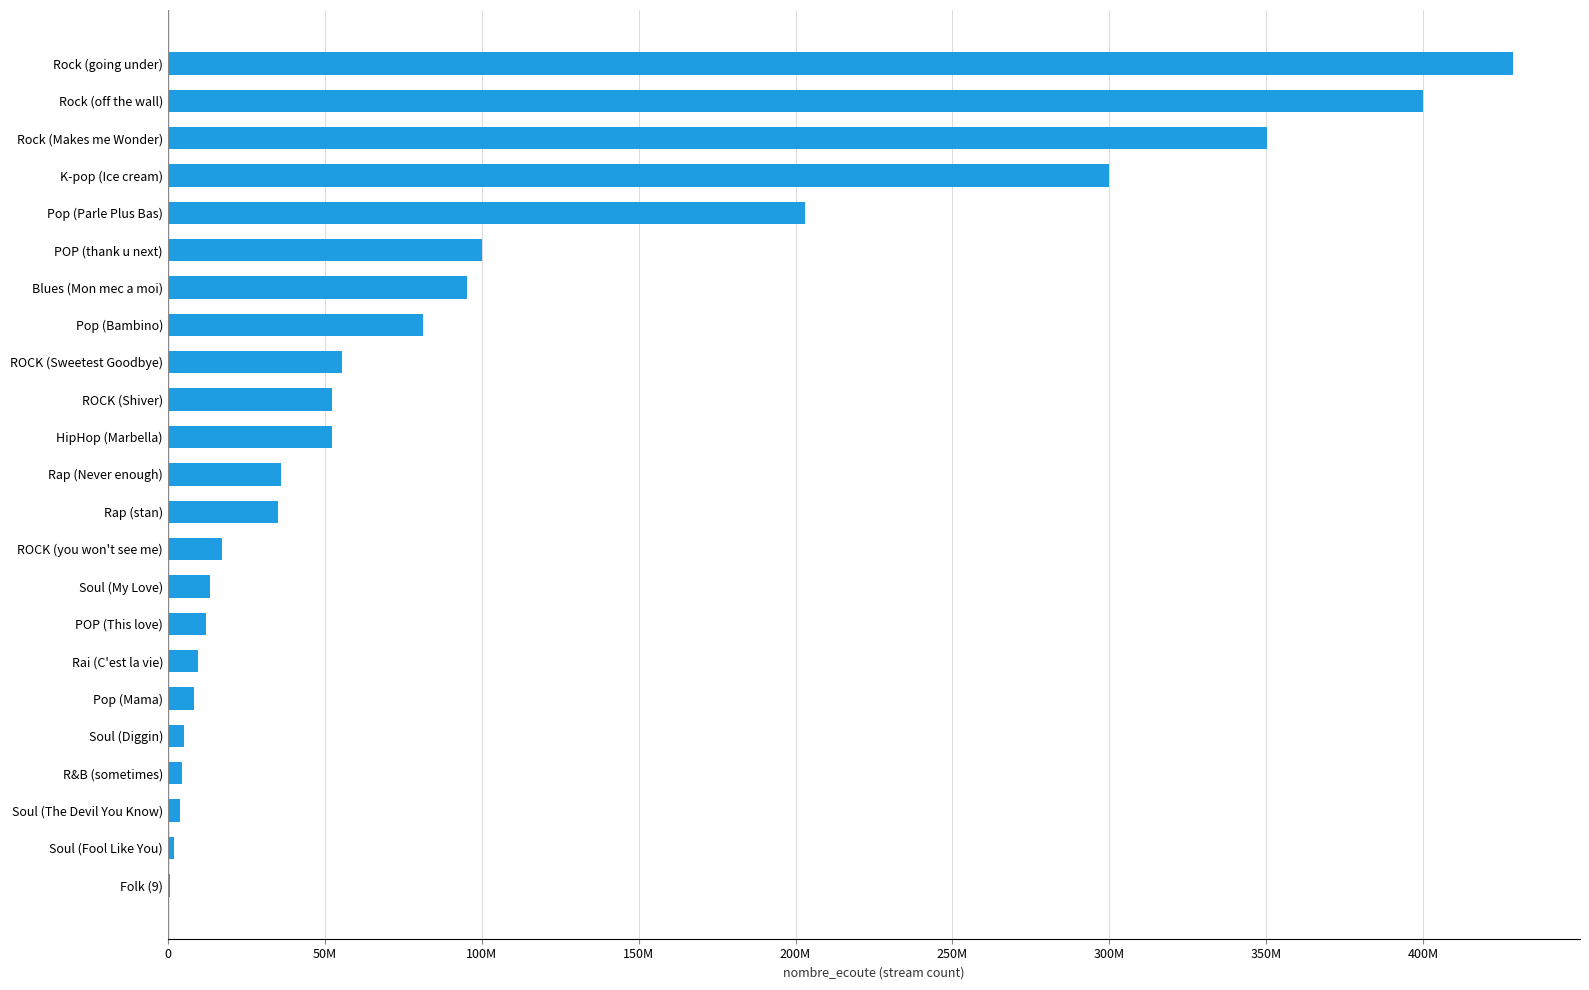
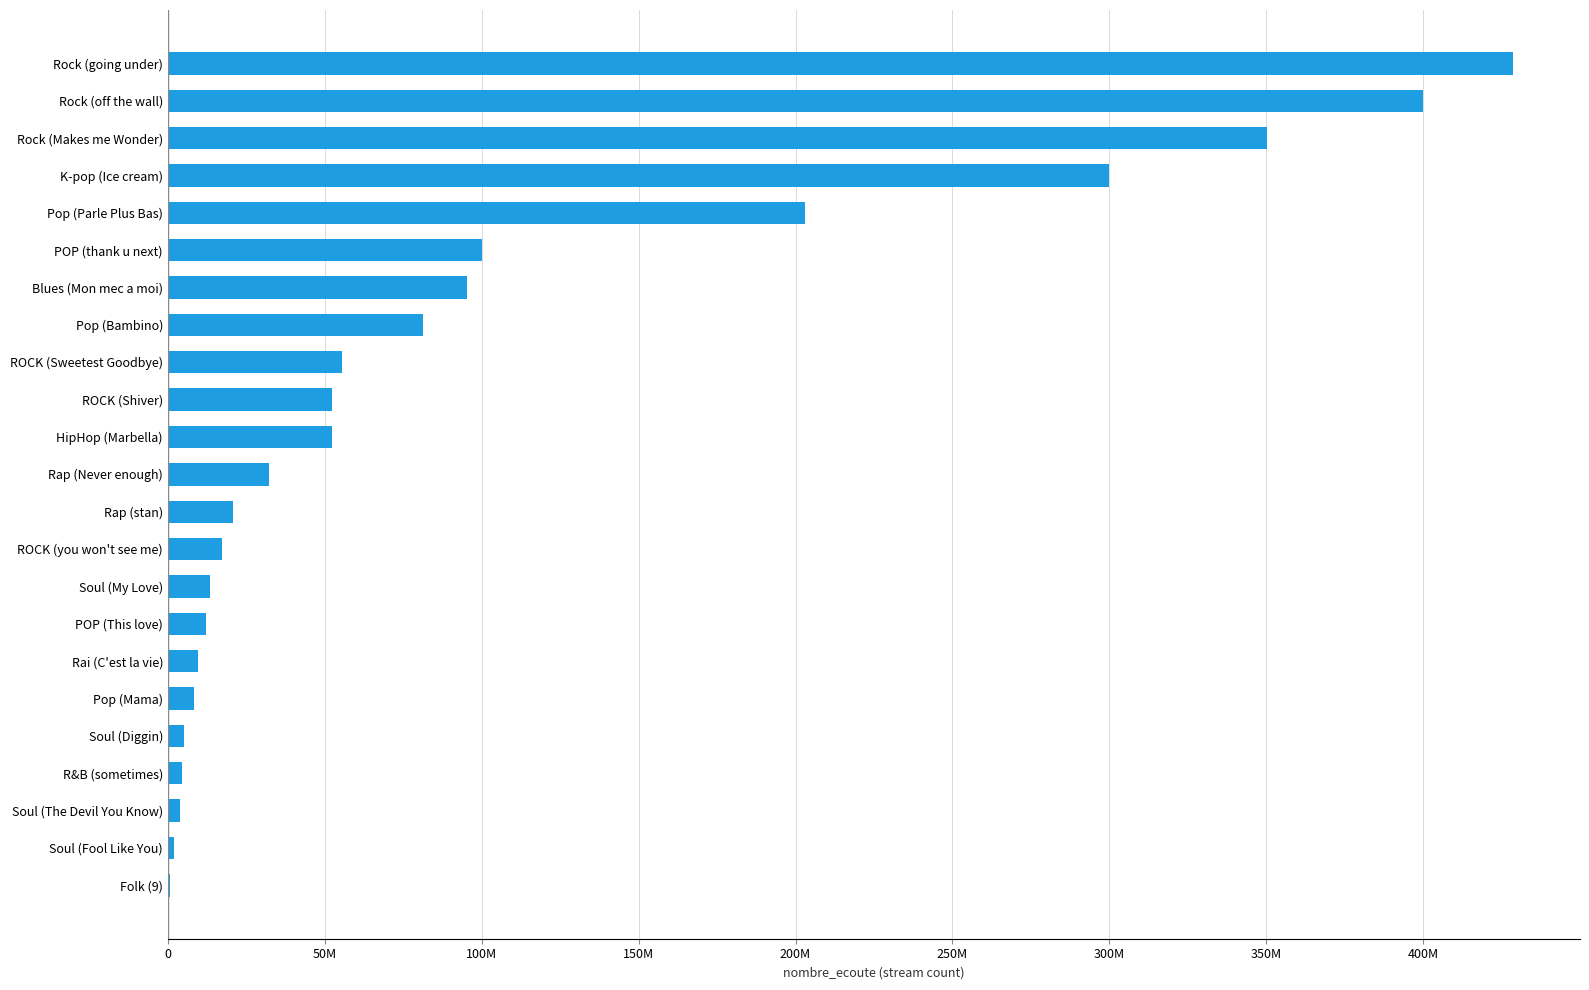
  {
    "Rock (going under)": 429000000,
    "Rock (off the wall)": 400000000,
    "Rock (Makes me Wonder)": 350000000,
    "K-pop (Ice cream)": 300000000,
    "Pop (Parle Plus Bas)": 203000000,
    "POP (thank u next)": 100000000,
    "Blues (Mon mec a moi)": 95000000,
    "Pop (Bambino)": 81000000,
    "ROCK (Sweetest Goodbye)": 55000000,
    "ROCK (Shiver)": 52000000,
    "HipHop (Marbella)": 52000000,
-   "Rap (Never enough)": 36000000,
-   "Rap (stan)": 35000000,
+   "Rap (Never enough)": 32000000,
+   "Rap (stan)": 21000000,
    "ROCK (you won't see me)": 17000000,
    "Soul (My Love)": 13000000,
    "POP (This love)": 12000000,
    "Rai (C'est la vie)": 10000000,
    "Pop (Mama)": 8000000,
    "Soul (Diggin)": 5000000,
    "R&B (sometimes)": 5000000,
    "Soul (The Devil You Know)": 4000000,
    "Soul (Fool Like You)": 2000000
  }
